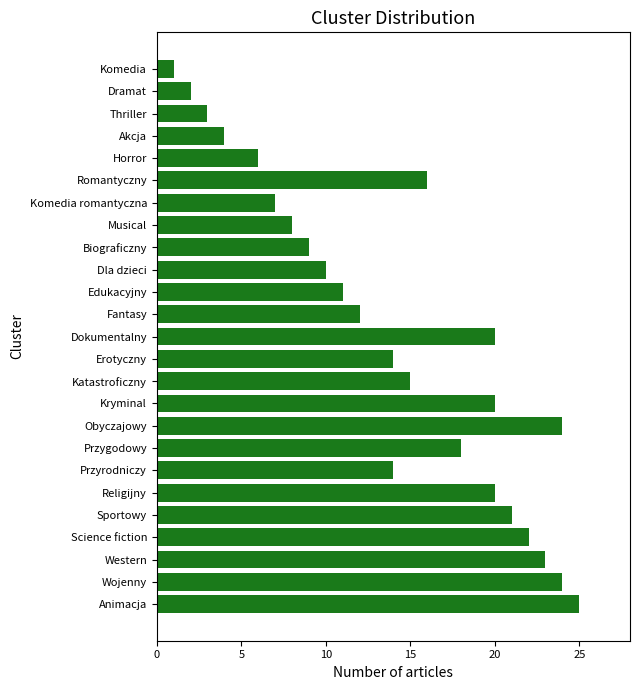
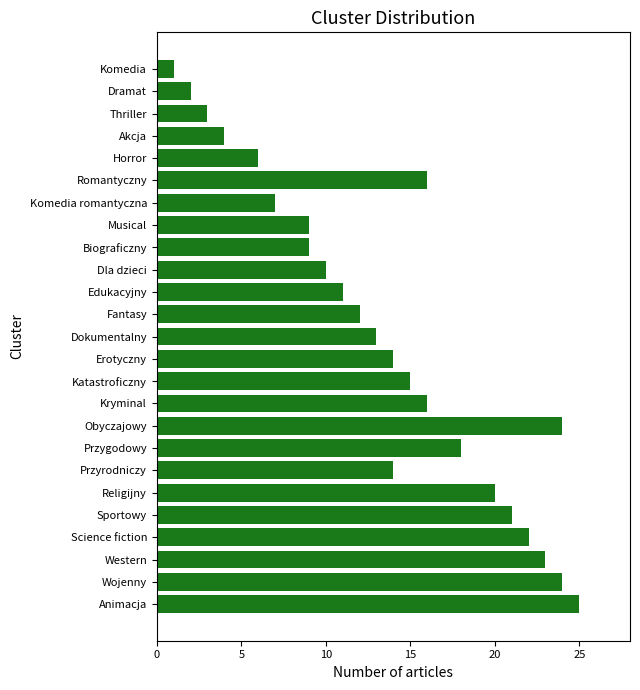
  {
    "Komedia": 1,
    "Dramat": 2,
    "Thriller": 3,
    "Akcja": 4,
    "Horror": 6,
    "Romantyczny": 16,
    "Komedia romantyczna": 7,
-   "Musical": 8,
+   "Musical": 9,
    "Biograficzny": 9,
    "Dla dzieci": 10,
    "Edukacyjny": 11,
    "Fantasy": 12,
-   "Dokumentalny": 20,
+   "Dokumentalny": 13,
    "Erotyczny": 14,
    "Katastroficzny": 15,
-   "Kryminal": 20,
+   "Kryminal": 16,
    "Obyczajowy": 24,
    "Przygodowy": 18,
    "Przyrodniczy": 14,
    "Religijny": 20,
    "Sportowy": 21,
    "Science fiction": 22,
    "Western": 23,
    "Wojenny": 24,
    "Animacja": 25
  }
